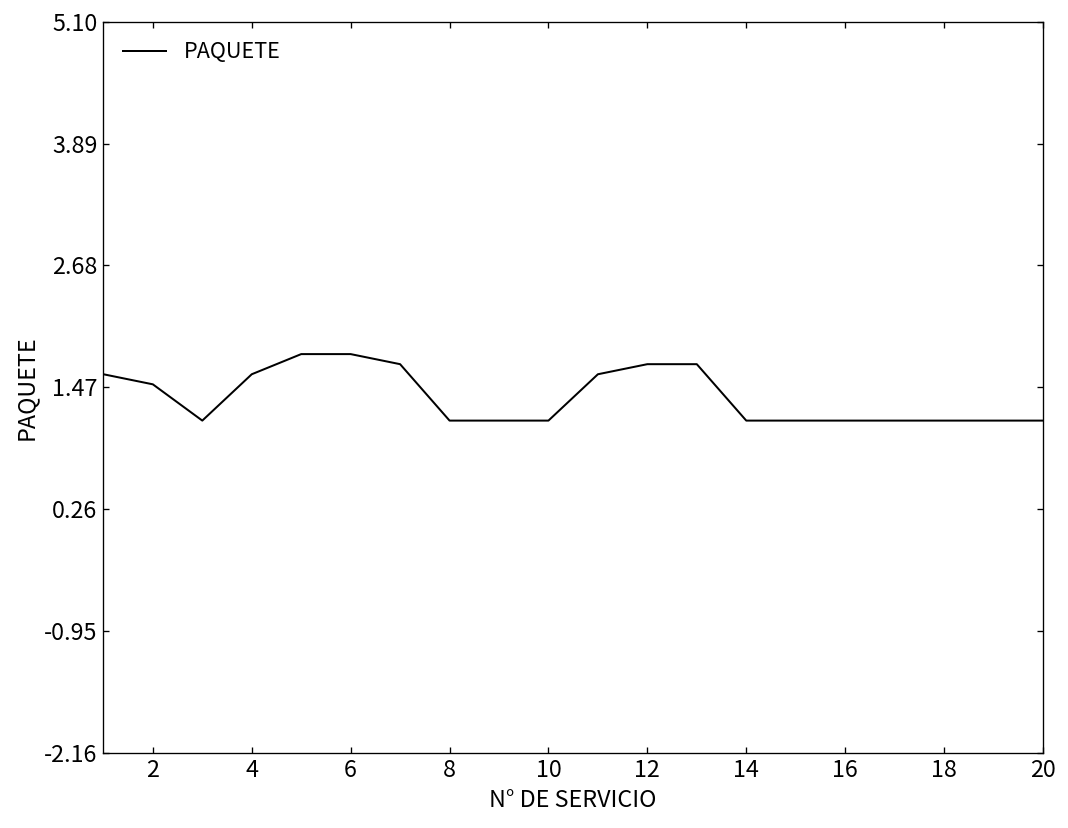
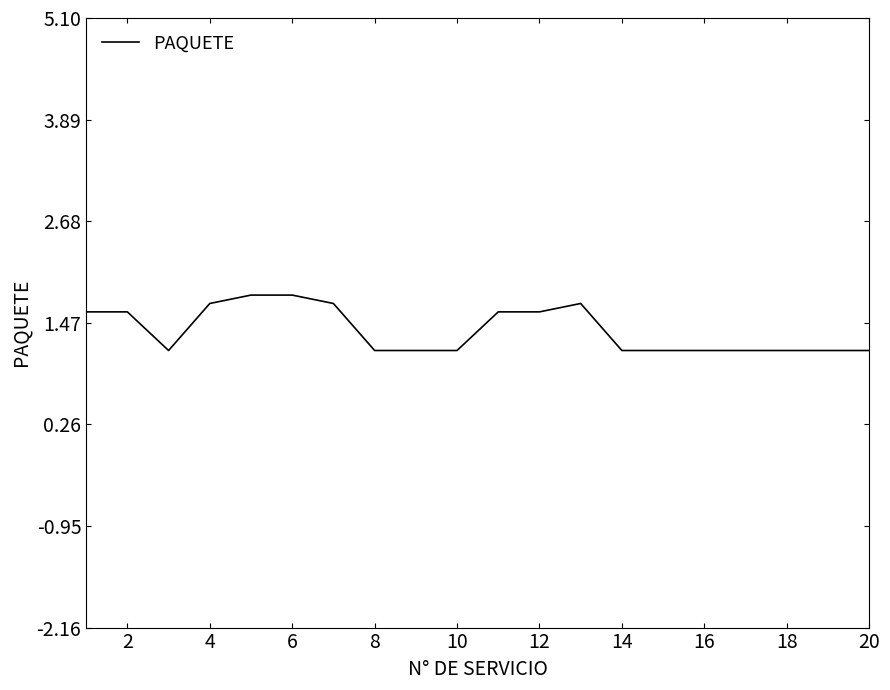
  {
-   "2": 1.5,
-   "4": 1.6,
+   "2": 1.6,
+   "4": 1.7,
    "6": 1.8,
    "8": 1.1,
    "10": 1.1,
-   "12": 1.7,
+   "12": 1.6,
    "14": 1.1,
    "16": 1.1,
    "18": 1.1,
    "20": 1.1
  }
